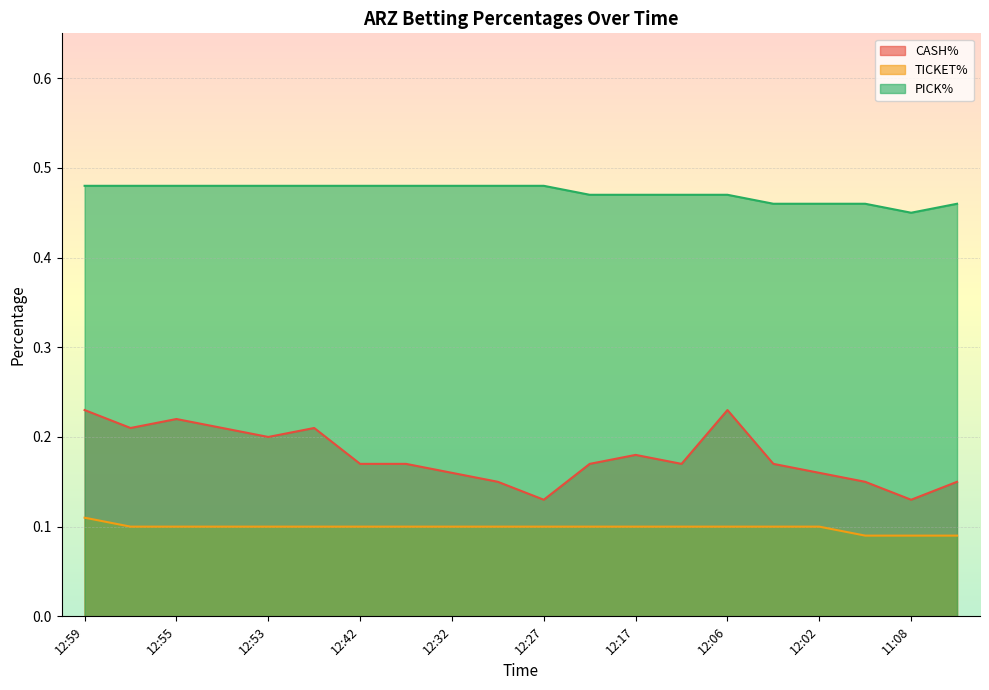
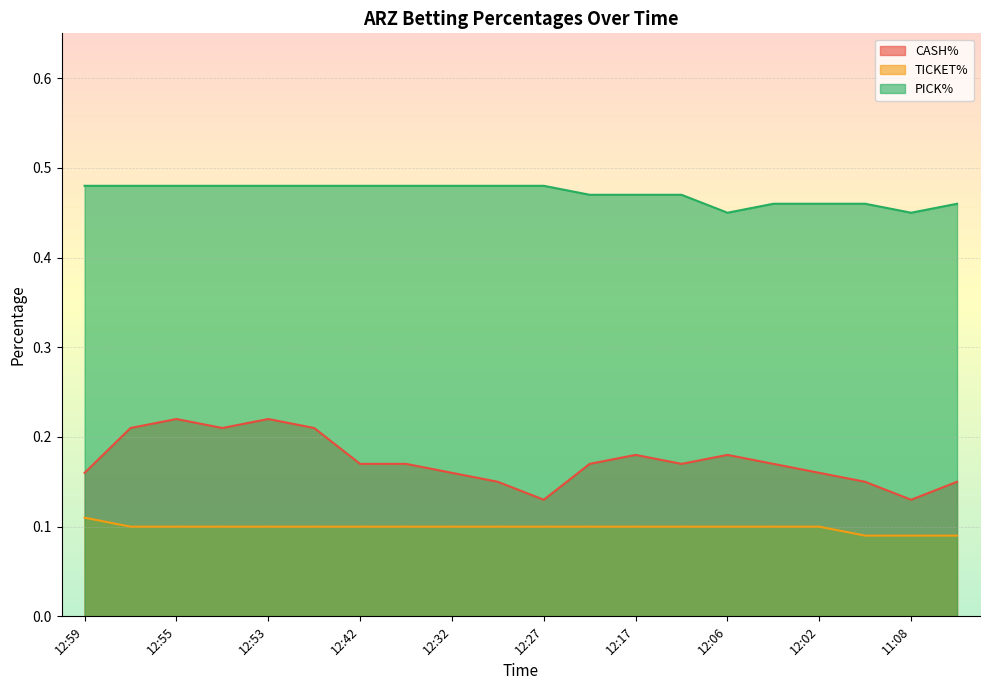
  {
    "CASH%": {
-     "12:59": 0.23,
-     "12:53": 0.20,
+     "12:59": 0.16,
+     "12:53": 0.22,
      "12:42": 0.17,
      "12:32": 0.16,
      "12:27": 0.13,
-     "12:06": 0.23,
+     "12:06": 0.18,
      "11:08": 0.13
    },
    "TICKET%": {
      "12:59": 0.11,
      "12:53": 0.10,
      "12:42": 0.10,
      "12:32": 0.10,
      "12:27": 0.10,
      "12:06": 0.10,
      "11:08": 0.09
    },
    "PICK%": {
      "12:59": 0.48,
      "12:53": 0.48,
      "12:42": 0.48,
      "12:32": 0.48,
      "12:27": 0.48,
-     "12:06": 0.47,
+     "12:06": 0.45,
      "11:08": 0.45
    }
  }
